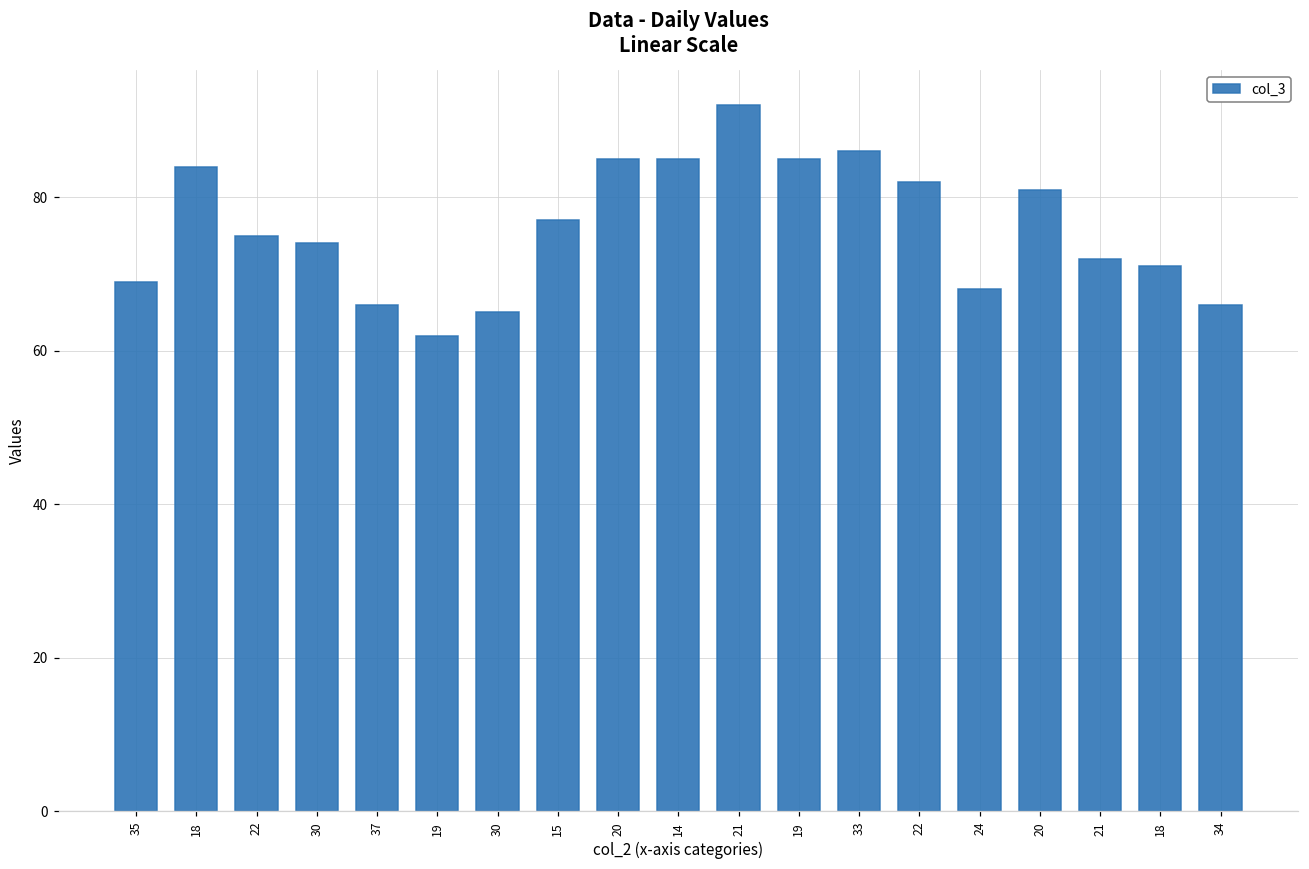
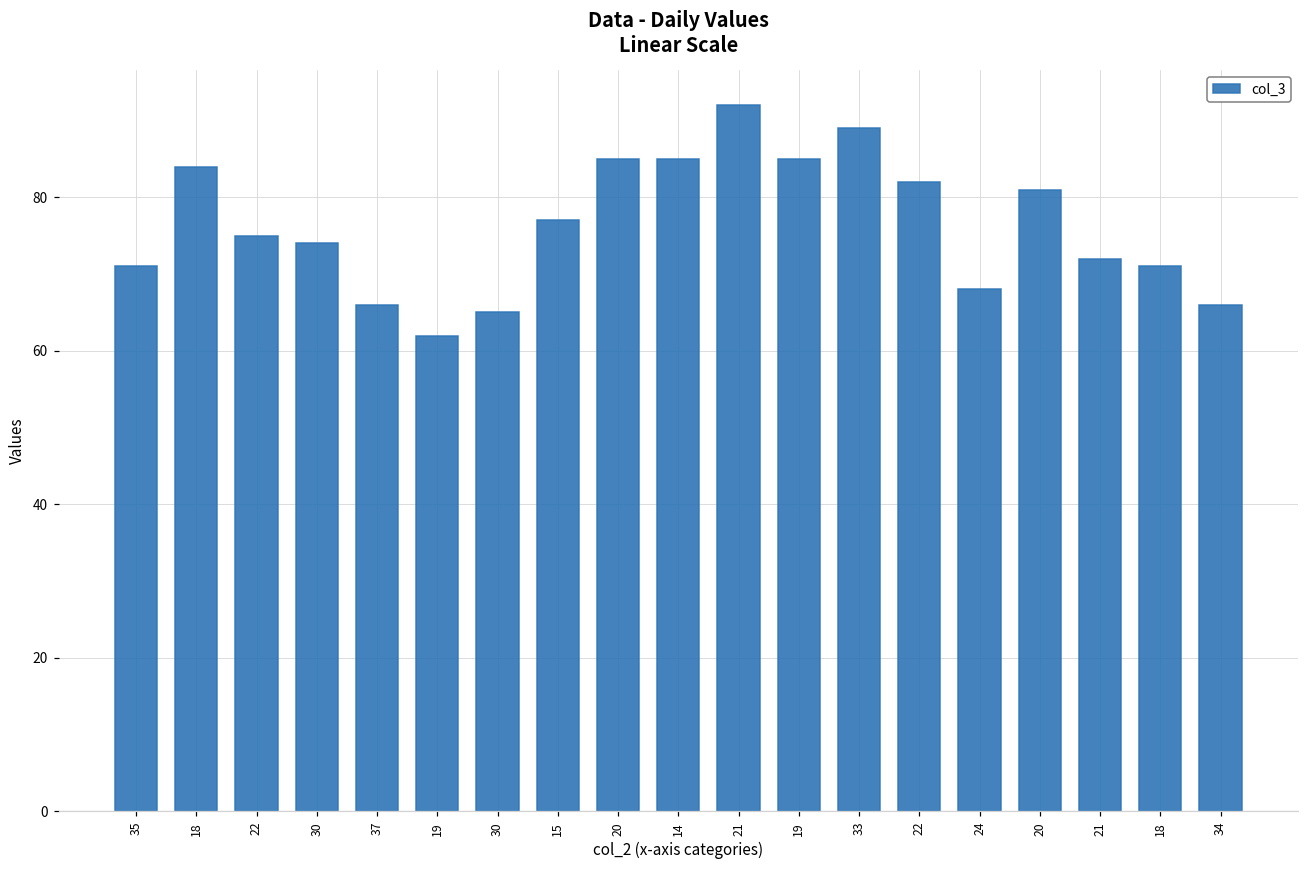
  {
-   "35": 69,
+   "35": 71,
    "37": 66,
    "15": 77,
    "14": 85,
-   "33": 86,
+   "33": 89,
    "24": 68,
    "34": 66
  }
